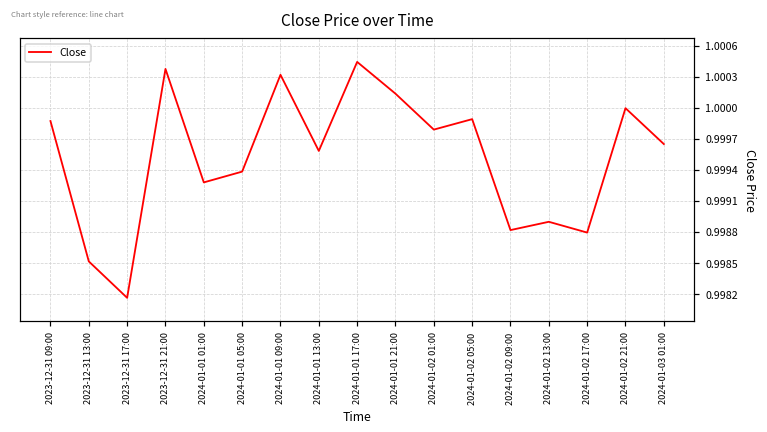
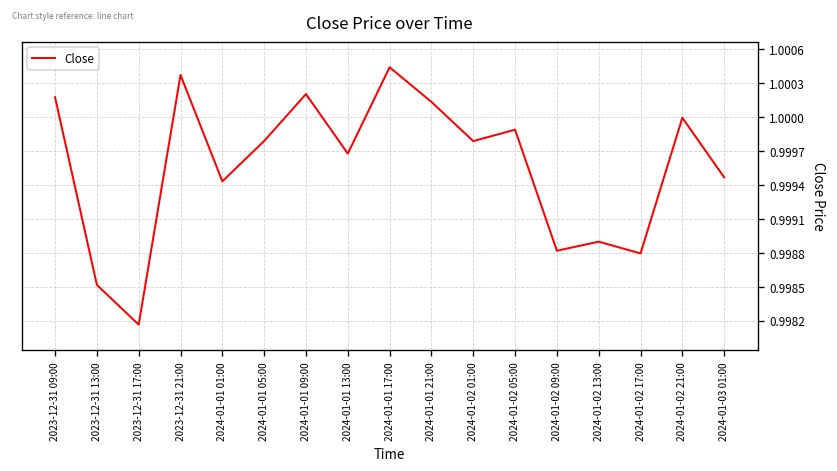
  {
-   "2023-12-31 09:00": 0.9999,
+   "2023-12-31 09:00": 1.0002,
    "2023-12-31 13:00": 0.9985,
    "2023-12-31 17:00": 0.9982,
    "2023-12-31 21:00": 1.0004,
-   "2024-01-01 01:00": 0.9993,
-   "2024-01-01 05:00": 0.9994,
-   "2024-01-01 09:00": 1.0003,
-   "2024-01-01 13:00": 0.9996,
+   "2024-01-01 01:00": 0.9994,
+   "2024-01-01 05:00": 0.9998,
+   "2024-01-01 09:00": 1.0002,
+   "2024-01-01 13:00": 0.9997,
    "2024-01-01 17:00": 1.0004,
    "2024-01-01 21:00": 1.0001,
    "2024-01-02 01:00": 0.9998,
    "2024-01-02 05:00": 0.9999,
    "2024-01-02 09:00": 0.9988,
    "2024-01-02 13:00": 0.9989,
    "2024-01-02 17:00": 0.9988,
    "2024-01-02 21:00": 1.0000,
-   "2024-01-03 01:00": 0.9997
+   "2024-01-03 01:00": 0.9995
  }
